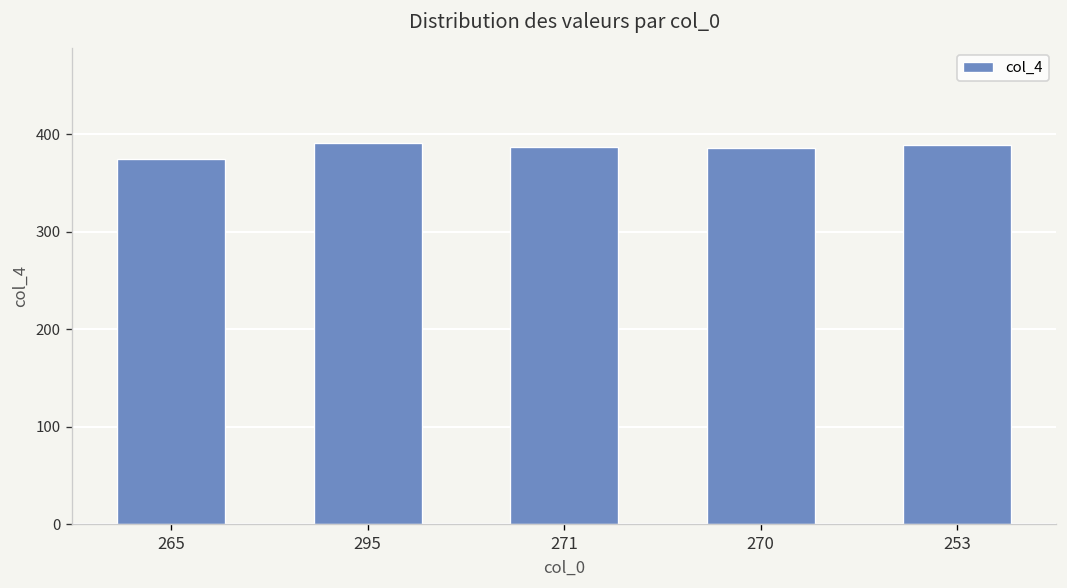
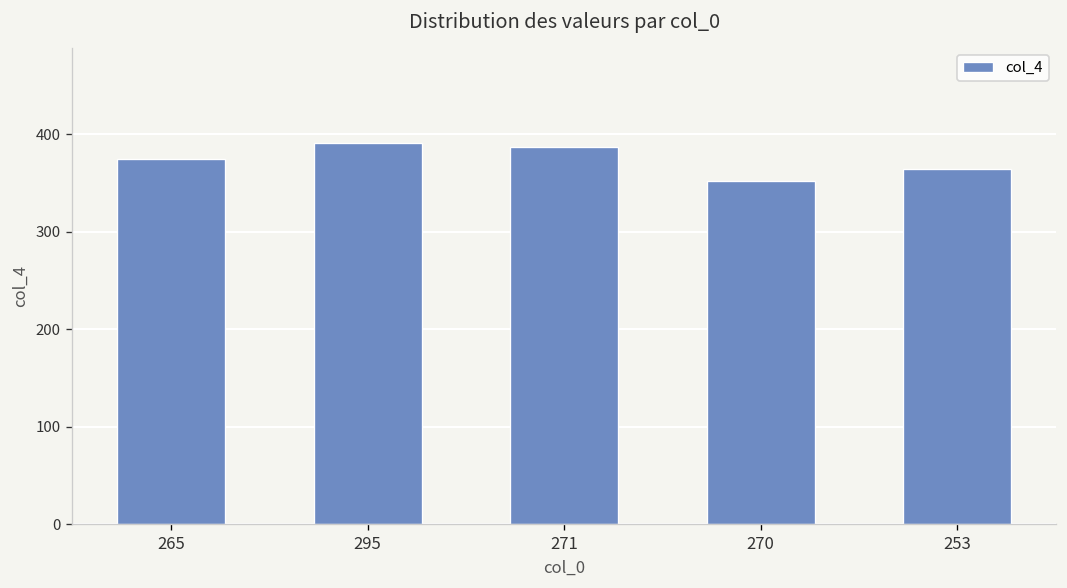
  {
    "265": 370,
    "295": 390,
    "271": 390,
-   "270": 390,
-   "253": 390
+   "270": 350,
+   "253": 360
  }
